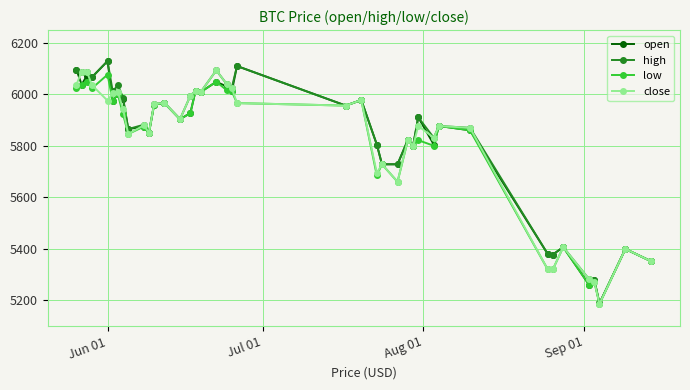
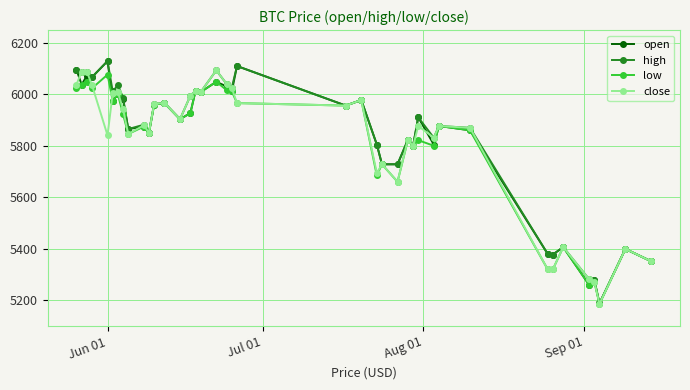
  {
    "low": {
      "Jun 01": 6080
    },
    "close": {
-     "Jun 01": 5980
+     "Jun 01": 5840
    }
  }
